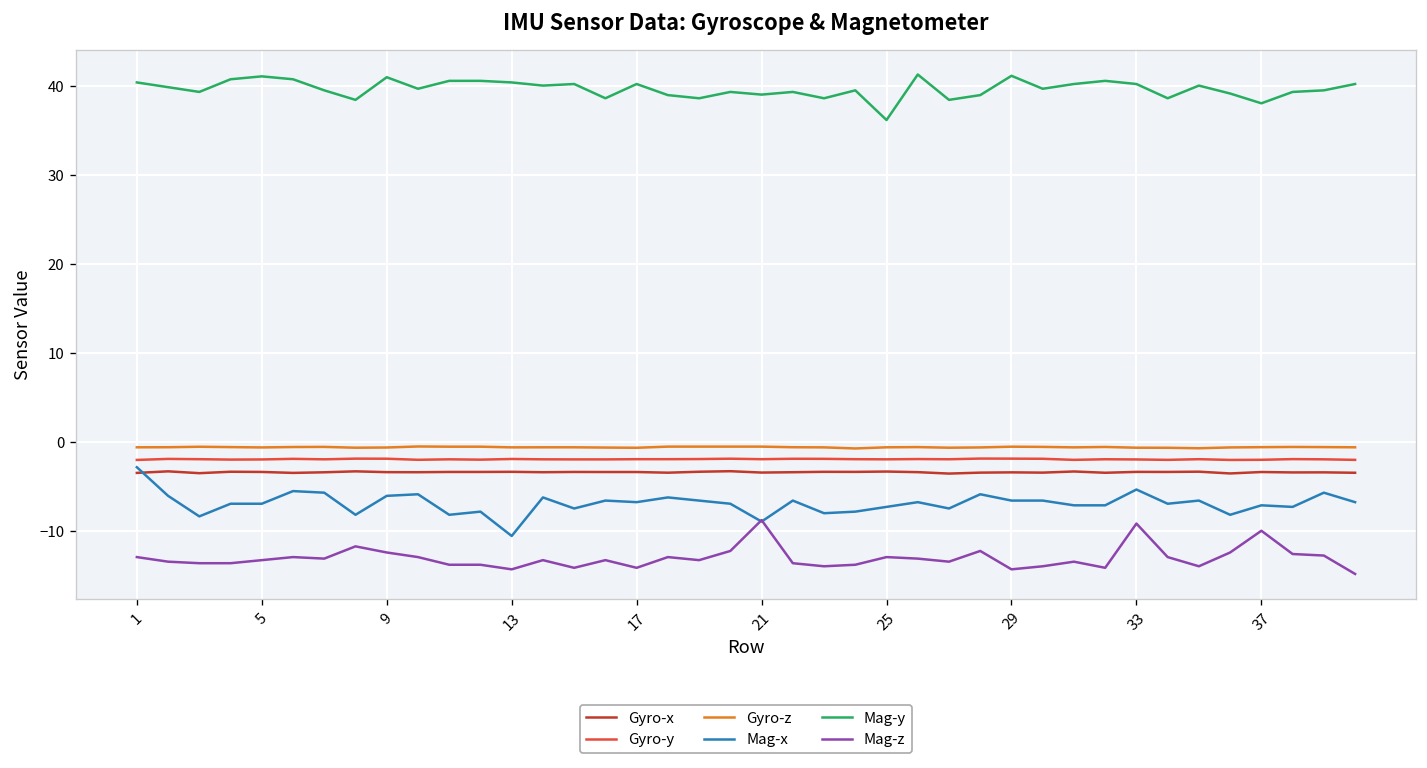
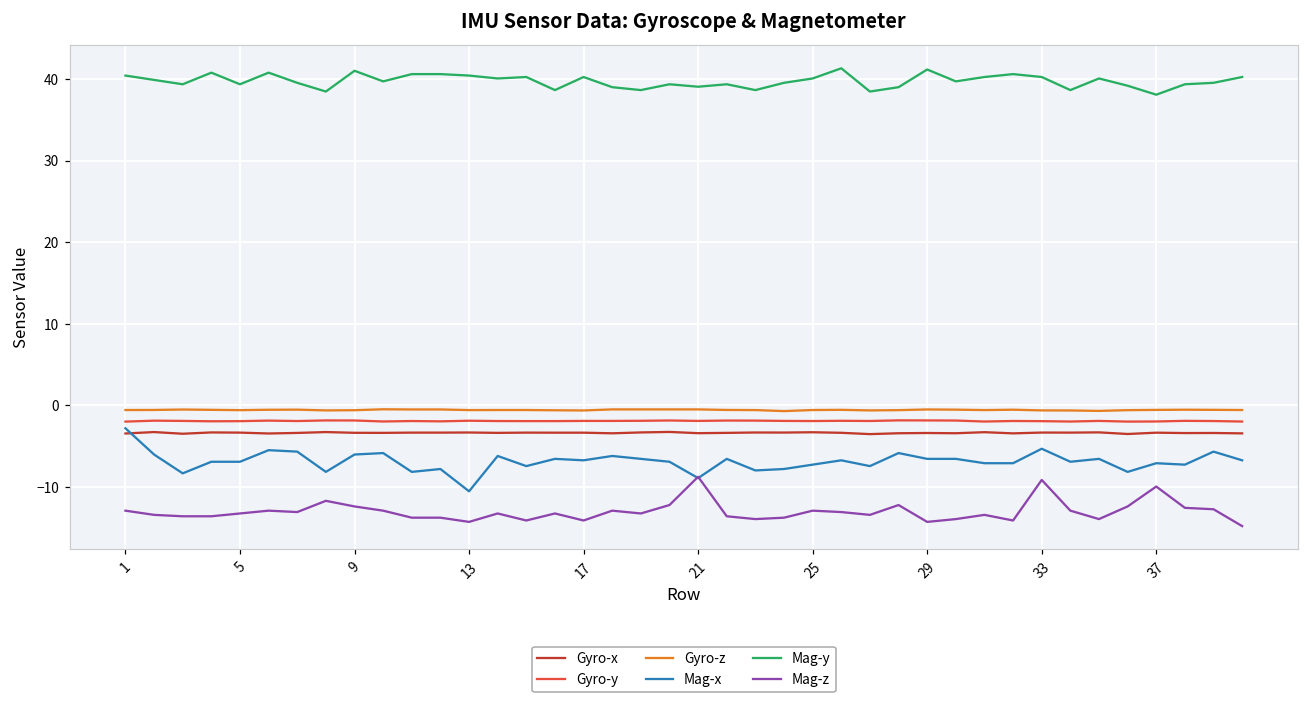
  {
    "Mag-x": {
      "1": -3,
      "5": -7,
      "9": -6,
      "13": -11,
      "17": -7,
      "25": -7,
      "29": -7,
      "33": -5,
      "37": -7
    },
    "Mag-y": {
      "1": 40,
-     "5": 41,
+     "5": 39,
      "9": 41,
      "13": 40,
      "17": 40,
      "21": 39,
-     "25": 36,
+     "25": 40,
      "29": 41,
      "33": 40,
      "37": 38
    },
    "Mag-z": {
      "1": -13,
      "5": -13,
      "9": -12,
      "13": -14,
      "17": -14,
      "25": -13,
      "29": -14,
      "33": -9,
      "37": -10
    }
  }
